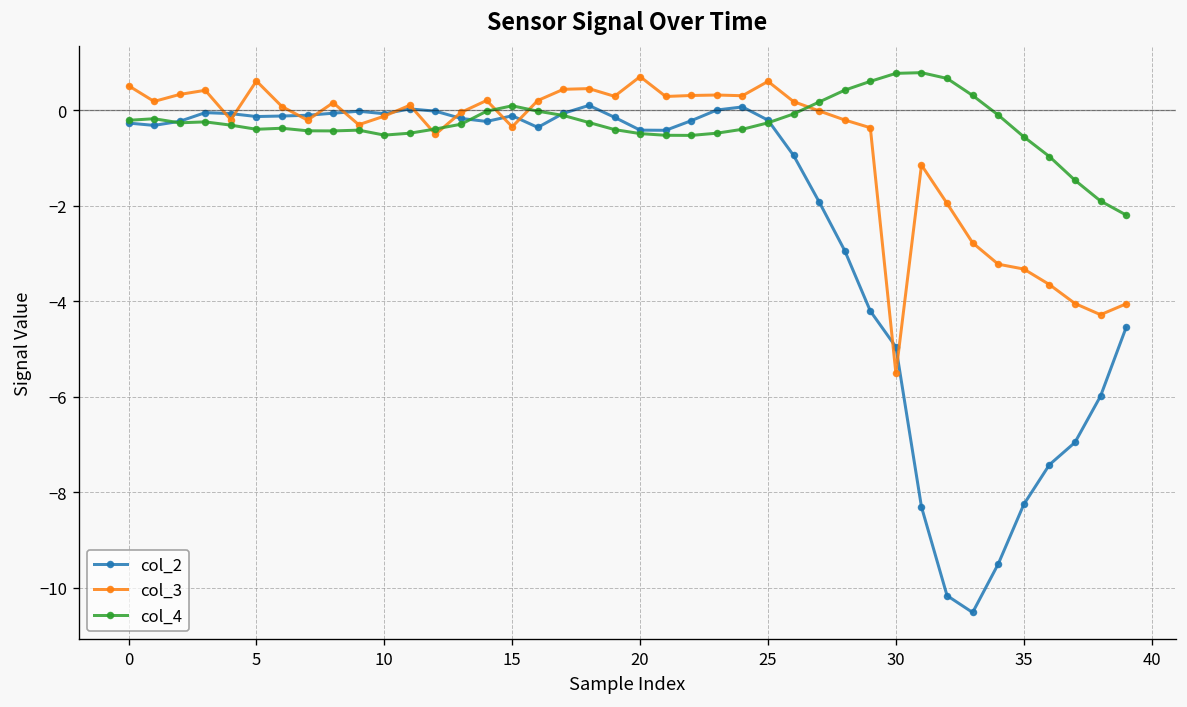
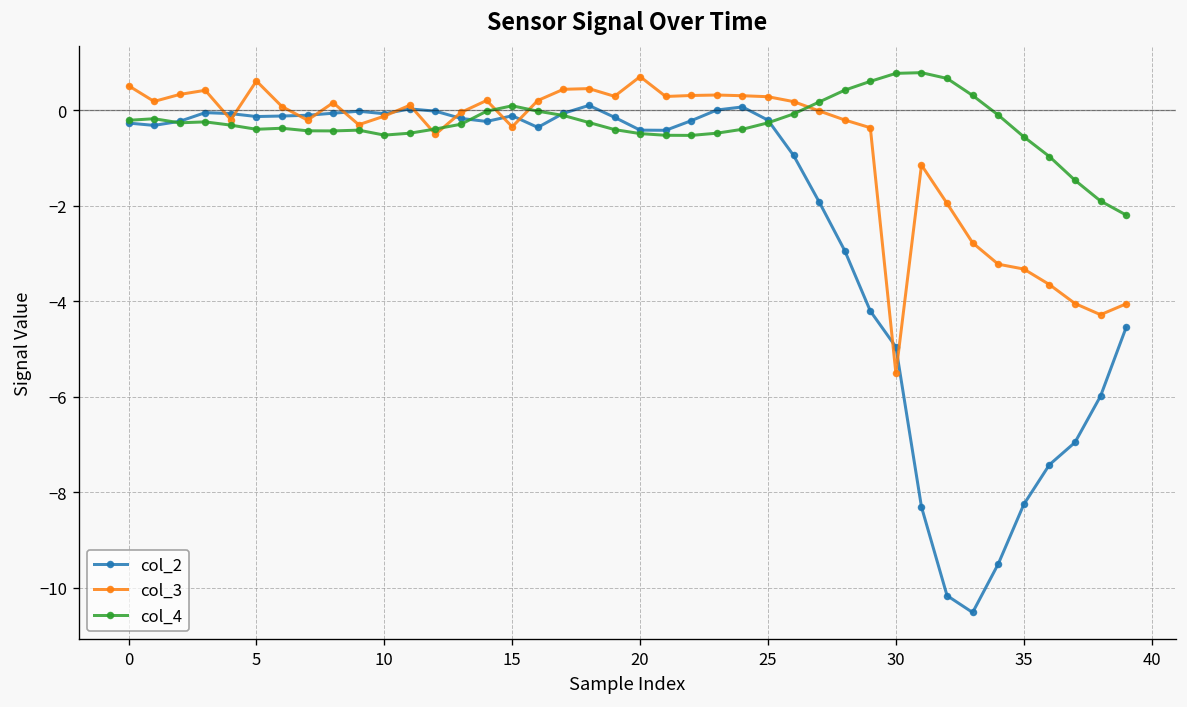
  {
    "col_2": {
      "5": -0.1,
      "15": -0.1,
      "20": -0.4,
      "30": -5.0,
      "35": -8.3
    },
    "col_3": {
      "0": 0.5,
      "5": 0.6,
      "15": -0.3,
      "20": 0.7,
-     "25": 0.6,
+     "25": 0.3,
      "30": -5.5,
      "35": -3.3
    },
    "col_4": {
      "5": -0.4,
      "10": -0.5,
      "15": 0.1,
      "20": -0.5,
      "30": 0.8,
      "35": -0.6
    }
  }
